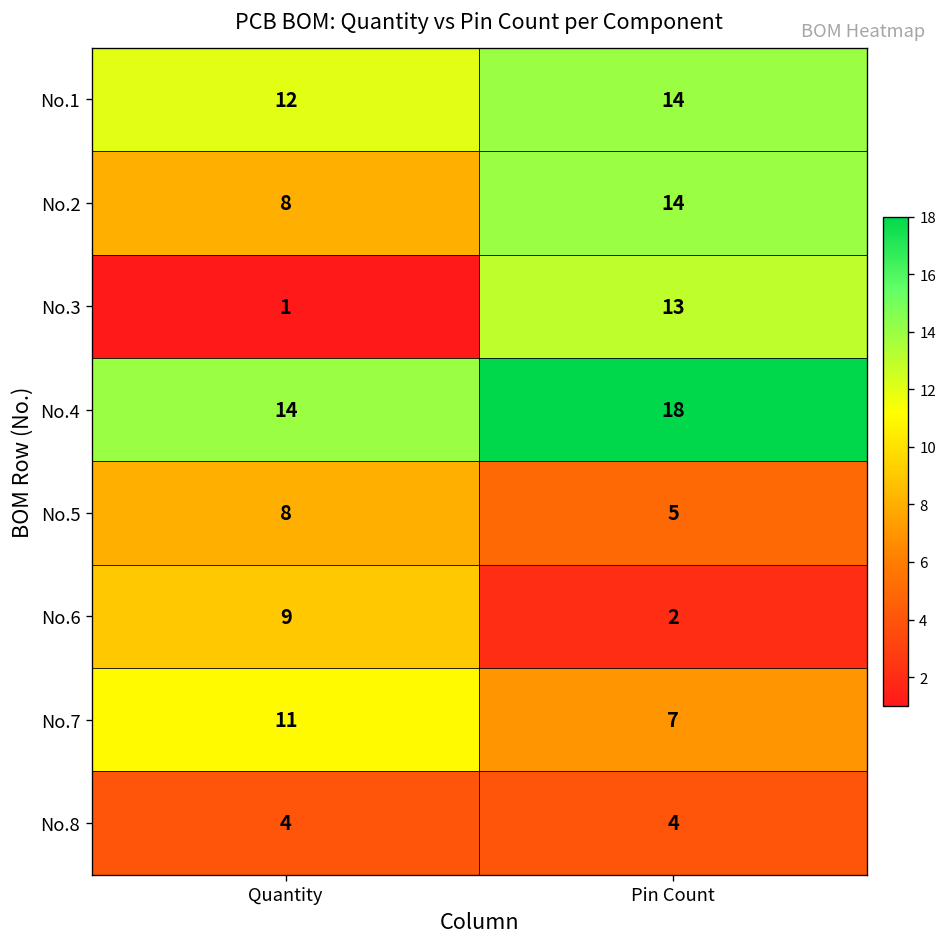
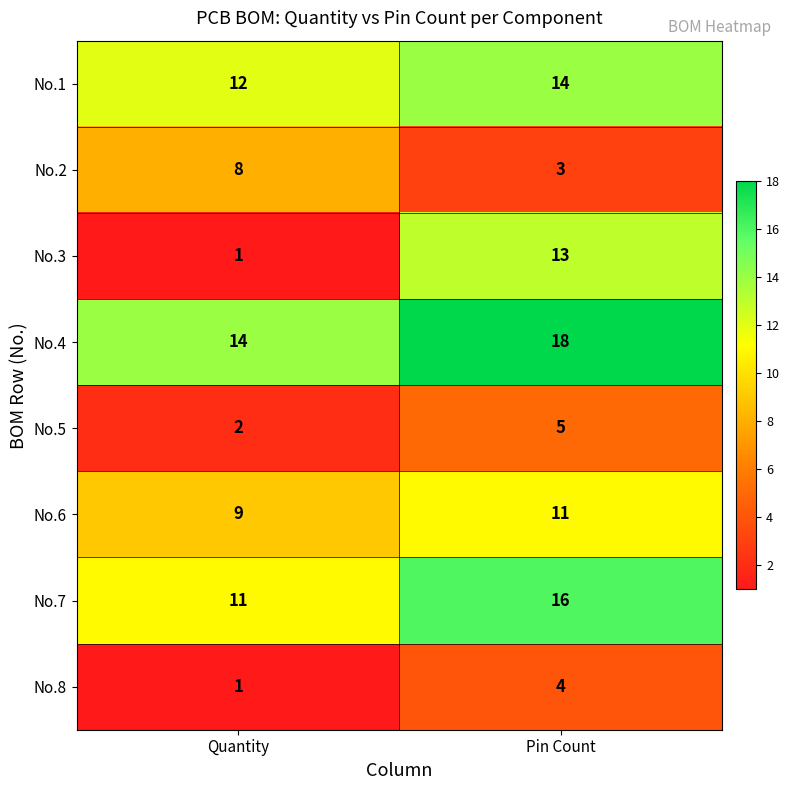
  {
    "No.1": {
      "Quantity": 12,
      "Pin Count": 14
    },
    "No.2": {
      "Quantity": 8,
-     "Pin Count": 14
+     "Pin Count": 3
    },
    "No.3": {
      "Quantity": 1,
      "Pin Count": 13
    },
    "No.4": {
      "Quantity": 14,
      "Pin Count": 18
    },
    "No.5": {
-     "Quantity": 8,
+     "Quantity": 2,
      "Pin Count": 5
    },
    "No.6": {
      "Quantity": 9,
-     "Pin Count": 2
+     "Pin Count": 11
    },
    "No.7": {
      "Quantity": 11,
-     "Pin Count": 7
+     "Pin Count": 16
    },
    "No.8": {
-     "Quantity": 4,
+     "Quantity": 1,
      "Pin Count": 4
    }
  }
